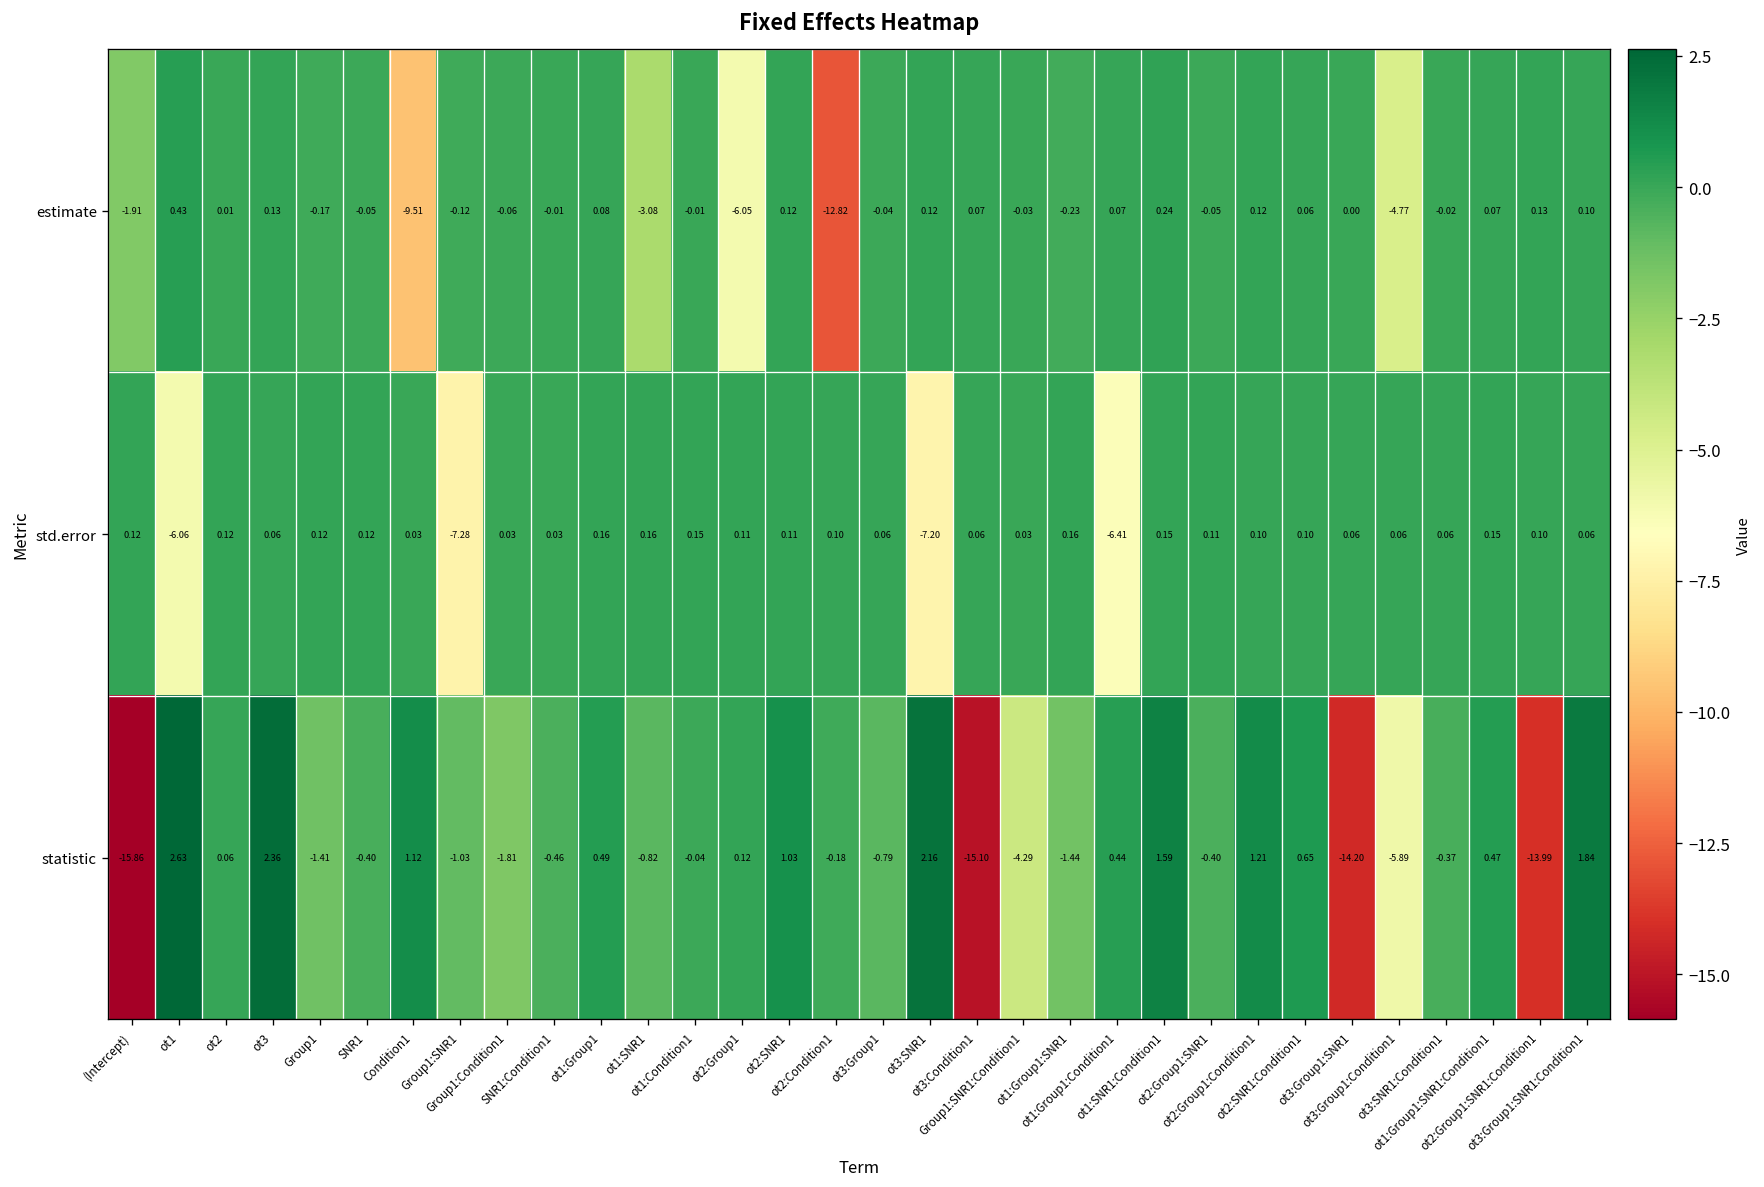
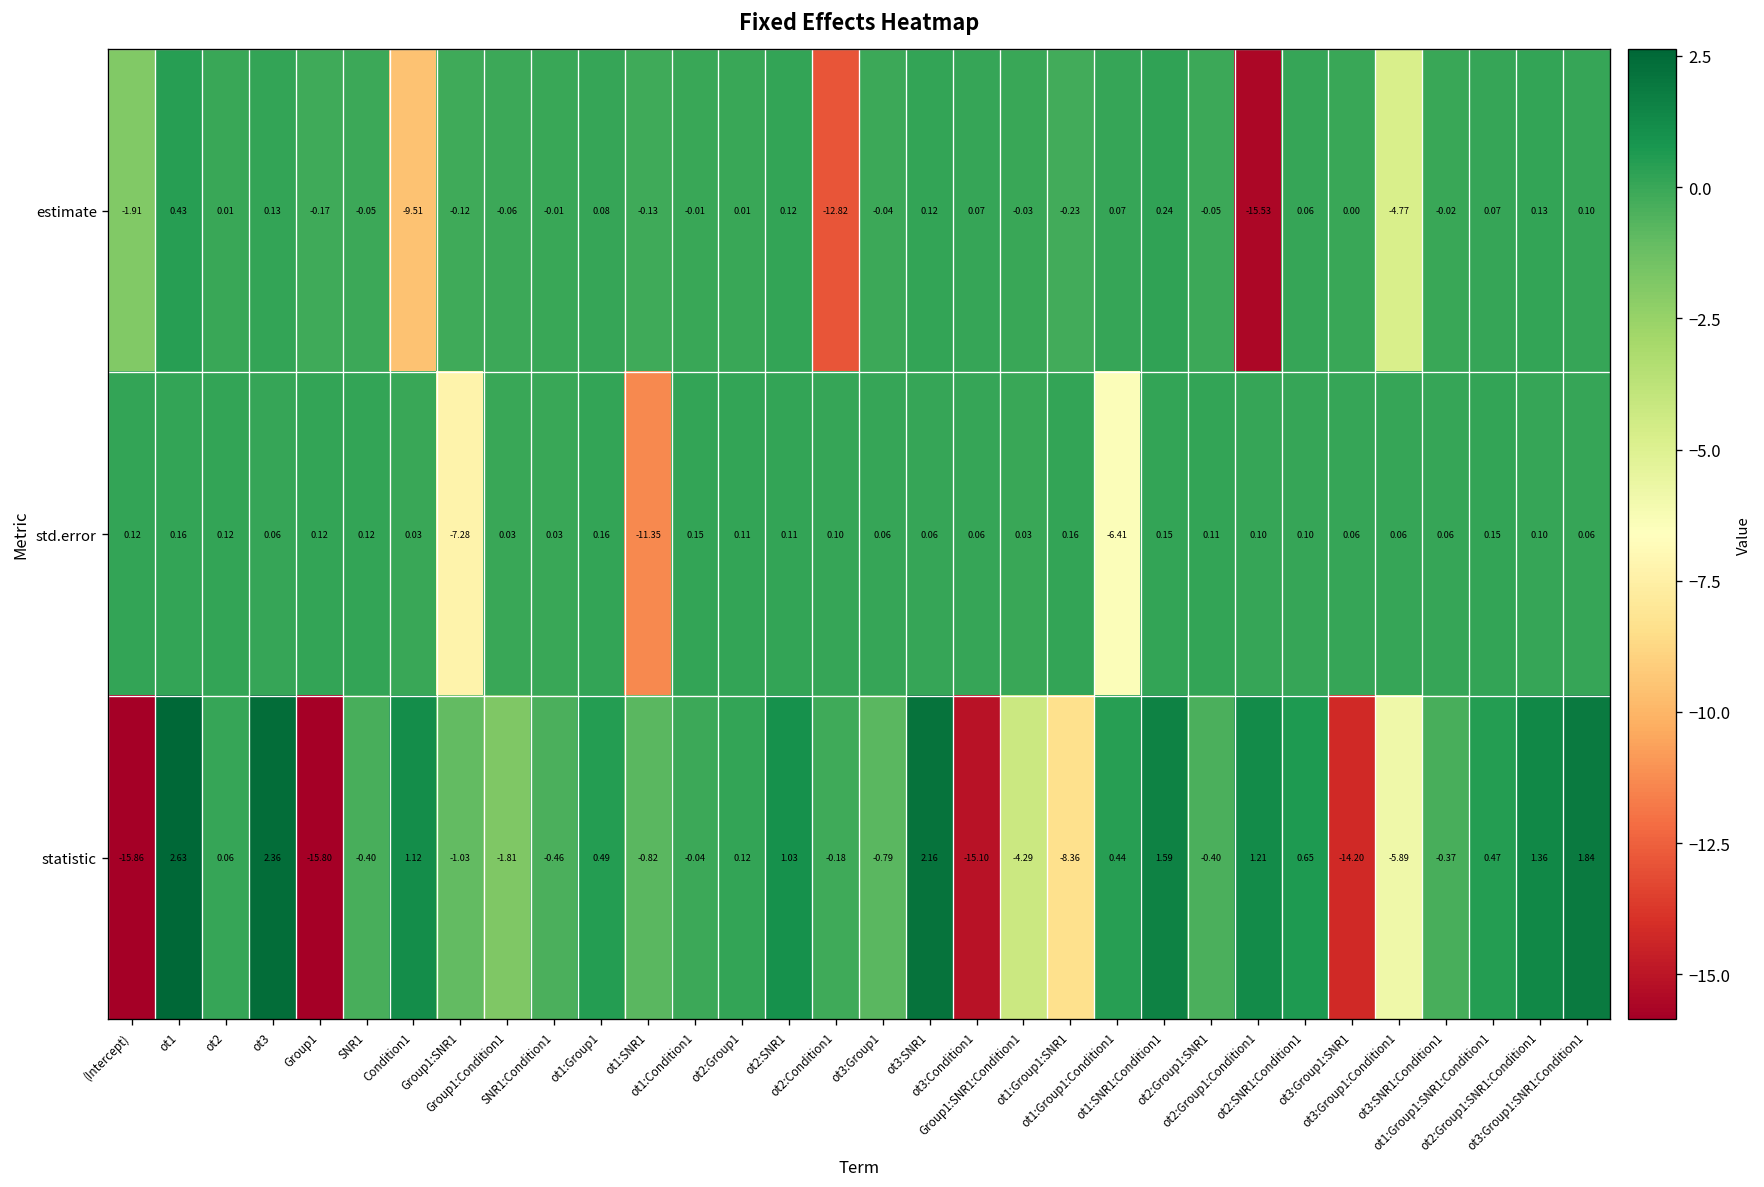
  {
    "estimate": {
      "(Intercept)": -1.91,
      "ot1": 0.43,
      "ot2": 0.01,
      "ot3": 0.13,
      "Group1": -0.17,
      "SNR1": -0.05,
      "Condition1": -9.51,
      "Group1:SNR1": -0.12,
      "Group1:Condition1": -0.06,
      "SNR1:Condition1": -0.01,
      "ot1:Group1": 0.08,
-     "ot1:SNR1": -3.08,
+     "ot1:SNR1": -0.13,
      "ot1:Condition1": -0.01,
-     "ot2:Group1": -6.05,
+     "ot2:Group1": 0.01,
      "ot2:SNR1": 0.12,
      "ot2:Condition1": -12.82,
      "ot3:Group1": -0.04,
      "ot3:SNR1": 0.12,
      "ot3:Condition1": 0.07,
      "Group1:SNR1:Condition1": -0.03,
      "ot1:Group1:SNR1": -0.23,
      "ot1:Group1:Condition1": 0.07,
      "ot1:SNR1:Condition1": 0.24,
      "ot2:Group1:SNR1": -0.05,
-     "ot2:Group1:Condition1": 0.12,
+     "ot2:Group1:Condition1": -15.53,
      "ot2:SNR1:Condition1": 0.06,
      "ot3:Group1:SNR1": 0.00,
      "ot3:Group1:Condition1": -4.77,
      "ot3:SNR1:Condition1": -0.02,
      "ot1:Group1:SNR1:Condition1": 0.07,
      "ot2:Group1:SNR1:Condition1": 0.13,
      "ot3:Group1:SNR1:Condition1": 0.10
    },
    "std.error": {
      "(Intercept)": 0.12,
-     "ot1": -6.06,
+     "ot1": 0.16,
      "ot2": 0.12,
      "ot3": 0.06,
      "Group1": 0.12,
      "SNR1": 0.12,
      "Condition1": 0.03,
      "Group1:SNR1": -7.28,
      "Group1:Condition1": 0.03,
      "SNR1:Condition1": 0.03,
      "ot1:Group1": 0.16,
-     "ot1:SNR1": 0.16,
+     "ot1:SNR1": -11.35,
      "ot1:Condition1": 0.15,
      "ot2:Group1": 0.11,
      "ot2:SNR1": 0.11,
      "ot2:Condition1": 0.10,
      "ot3:Group1": 0.06,
-     "ot3:SNR1": -7.20,
+     "ot3:SNR1": 0.06,
      "ot3:Condition1": 0.06,
      "Group1:SNR1:Condition1": 0.03,
      "ot1:Group1:SNR1": 0.16,
      "ot1:Group1:Condition1": -6.41,
      "ot1:SNR1:Condition1": 0.15,
      "ot2:Group1:SNR1": 0.11,
      "ot2:Group1:Condition1": 0.10,
      "ot2:SNR1:Condition1": 0.10,
      "ot3:Group1:SNR1": 0.06,
      "ot3:Group1:Condition1": 0.06,
      "ot3:SNR1:Condition1": 0.06,
      "ot1:Group1:SNR1:Condition1": 0.15,
      "ot2:Group1:SNR1:Condition1": 0.10,
      "ot3:Group1:SNR1:Condition1": 0.06
    },
    "statistic": {
      "(Intercept)": -15.86,
      "ot1": 2.63,
      "ot2": 0.06,
      "ot3": 2.36,
-     "Group1": -1.41,
+     "Group1": -15.80,
      "SNR1": -0.40,
      "Condition1": 1.12,
      "Group1:SNR1": -1.03,
      "Group1:Condition1": -1.81,
      "SNR1:Condition1": -0.46,
      "ot1:Group1": 0.49,
      "ot1:SNR1": -0.82,
      "ot1:Condition1": -0.04,
      "ot2:Group1": 0.12,
      "ot2:SNR1": 1.03,
      "ot2:Condition1": -0.18,
      "ot3:Group1": -0.79,
      "ot3:SNR1": 2.16,
      "ot3:Condition1": -15.10,
      "Group1:SNR1:Condition1": -4.29,
-     "ot1:Group1:SNR1": -1.44,
+     "ot1:Group1:SNR1": -8.36,
      "ot1:Group1:Condition1": 0.44,
      "ot1:SNR1:Condition1": 1.59,
      "ot2:Group1:SNR1": -0.40,
      "ot2:Group1:Condition1": 1.21,
      "ot2:SNR1:Condition1": 0.65,
      "ot3:Group1:SNR1": -14.20,
      "ot3:Group1:Condition1": -5.89,
      "ot3:SNR1:Condition1": -0.37,
      "ot1:Group1:SNR1:Condition1": 0.47,
-     "ot2:Group1:SNR1:Condition1": -13.99,
+     "ot2:Group1:SNR1:Condition1": 1.36,
      "ot3:Group1:SNR1:Condition1": 1.84
    }
  }
